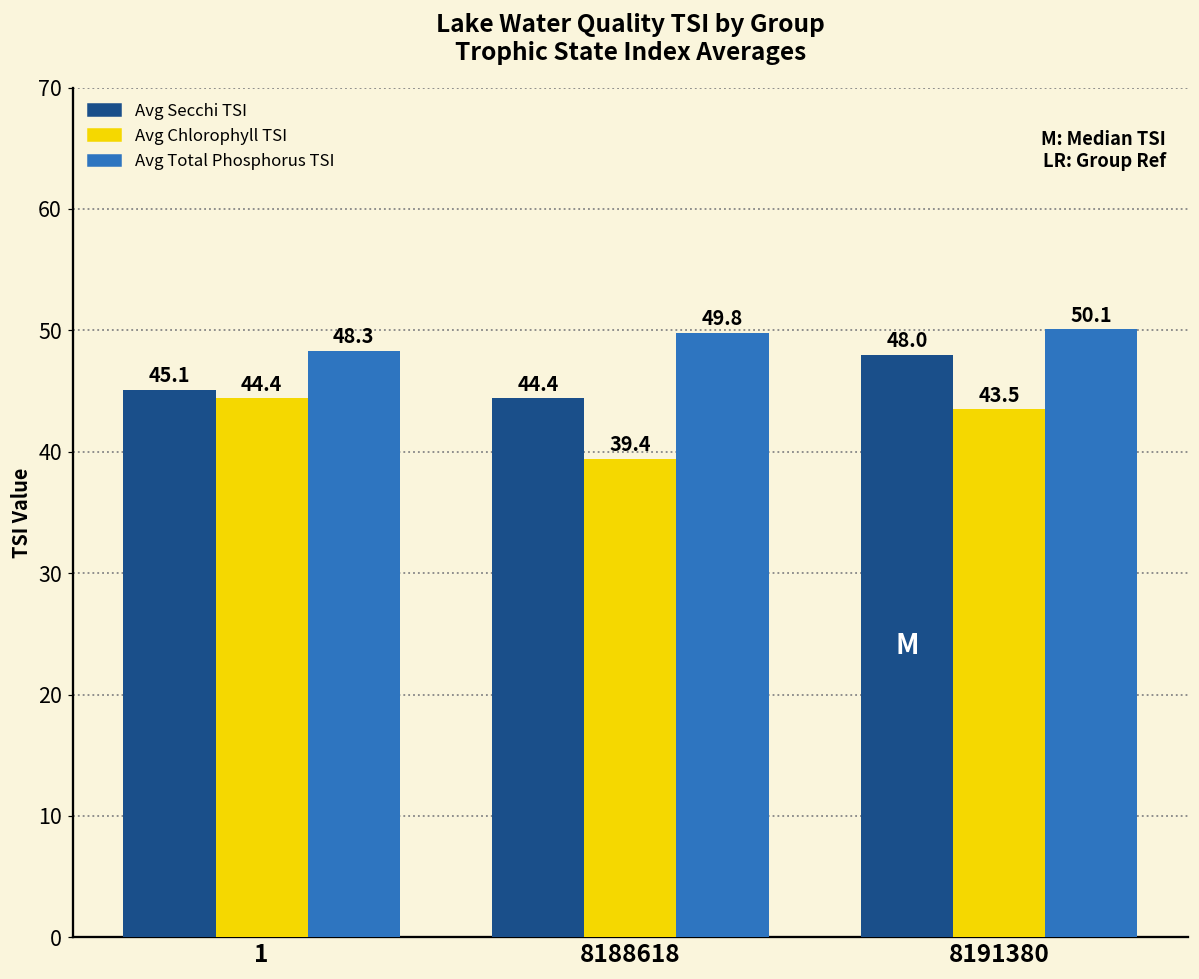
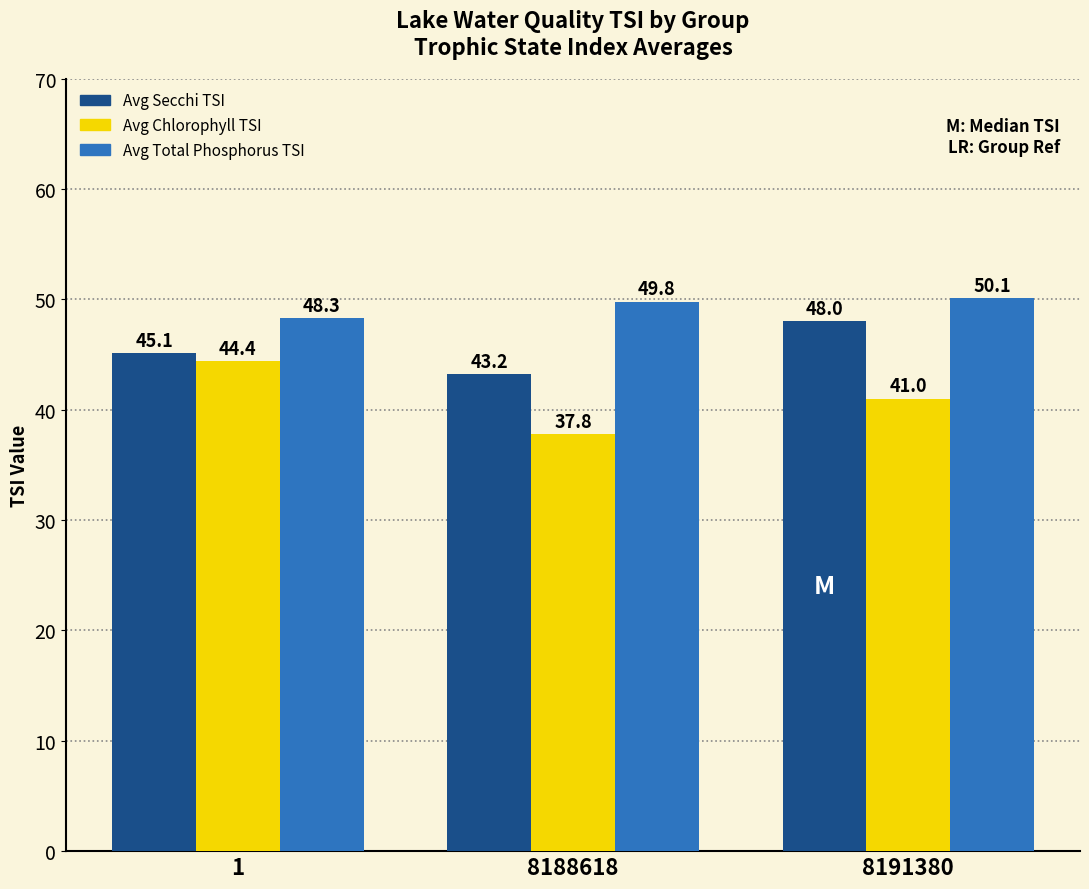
  {
    "Avg Secchi TSI": {
      "1": 45.1,
-     "8188618": 44.4,
+     "8188618": 43.2,
      "8191380": 48.0
    },
    "Avg Chlorophyll TSI": {
      "1": 44.4,
-     "8188618": 39.4,
-     "8191380": 43.5
+     "8188618": 37.8,
+     "8191380": 41.0
    },
    "Avg Total Phosphorus TSI": {
      "1": 48.3,
      "8188618": 49.8,
      "8191380": 50.1
    }
  }
